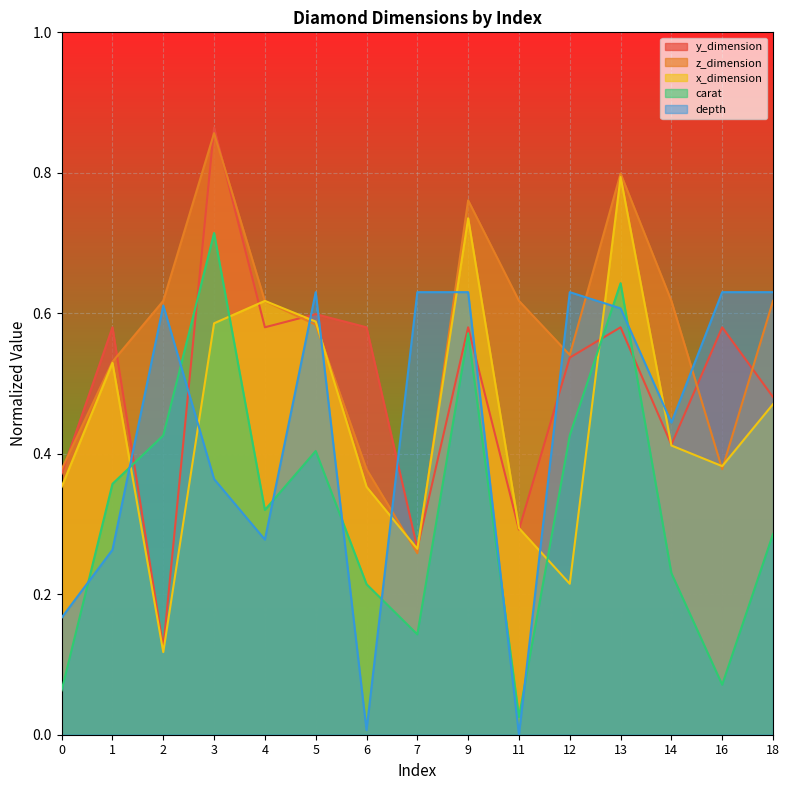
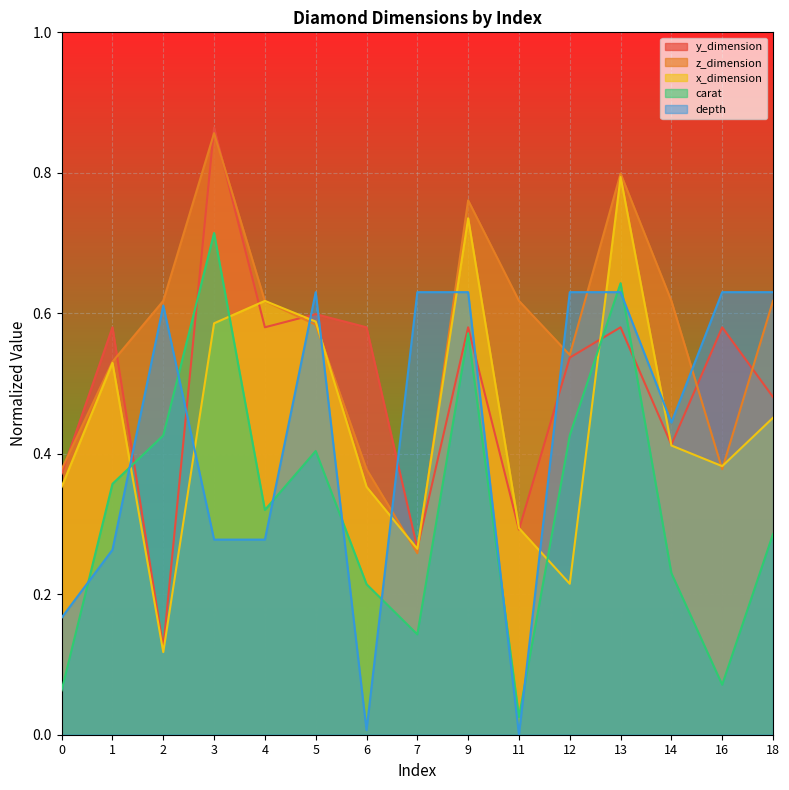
  {
    "x_dimension": {
      "0": 0.35,
      "2": 0.12,
      "3": 0.59,
      "5": 0.59,
      "6": 0.35,
      "9": 0.74,
      "12": 0.21,
      "13": 0.79,
      "16": 0.38,
-     "18": 0.47
+     "18": 0.45
    },
    "carat": {
      "0": 0.06,
      "1": 0.36,
      "2": 0.43,
      "3": 0.71,
      "4": 0.32,
      "5": 0.40,
      "6": 0.21,
      "7": 0.14,
      "9": 0.57,
      "11": 0.03,
      "12": 0.43,
      "13": 0.64,
      "14": 0.23,
      "16": 0.07,
      "18": 0.29
    },
    "depth": {
      "0": 0.17,
      "1": 0.26,
      "2": 0.61,
-     "3": 0.36,
+     "3": 0.28,
      "4": 0.28,
      "5": 0.63,
      "6": 0.01,
      "7": 0.63,
      "9": 0.63,
      "11": 0.00,
      "12": 0.63,
-     "13": 0.61,
+     "13": 0.63,
      "14": 0.44,
      "16": 0.63,
      "18": 0.63
    }
  }
